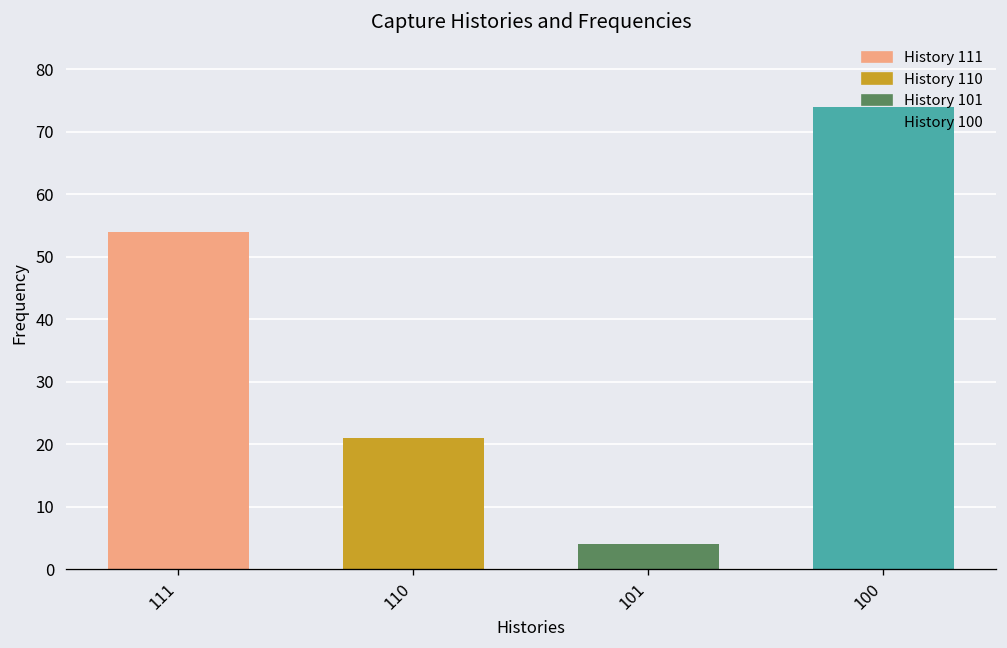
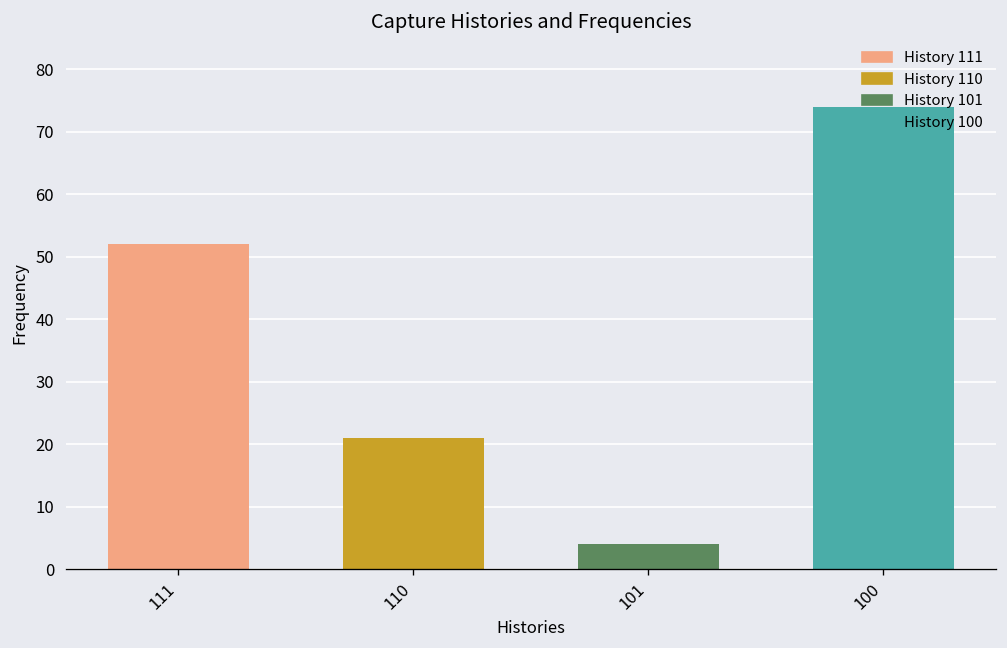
  {
-   "111": 54,
+   "111": 52,
    "110": 21,
    "101": 4,
    "100": 74
  }
